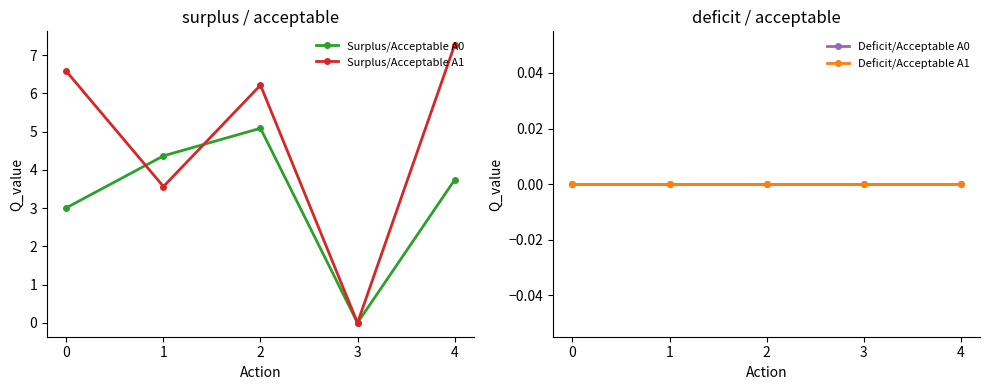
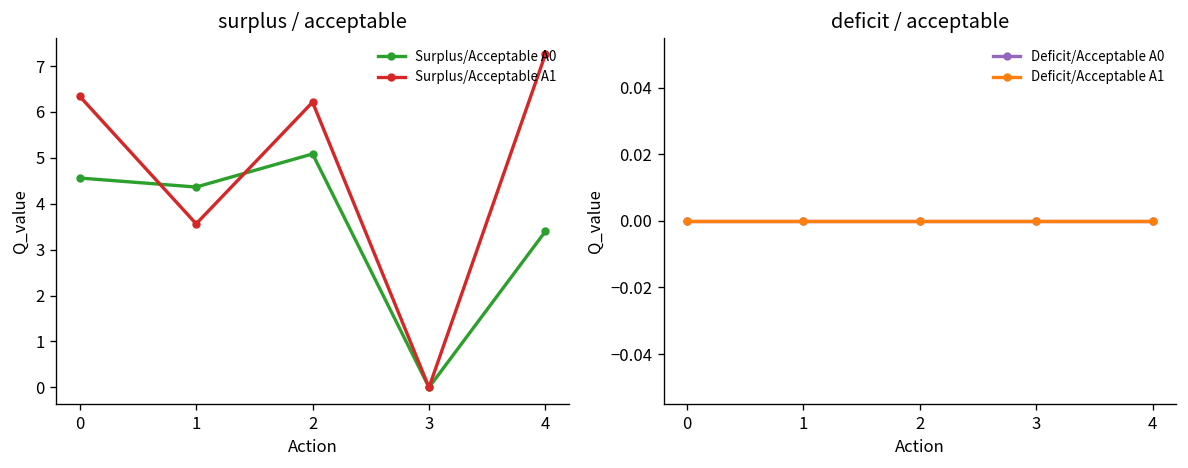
  {
    "surplus / acceptable": {
      "Surplus/Acceptable A0": {
-       "0": 3.0,
+       "0": 4.6,
        "1": 4.4,
        "2": 5.1,
-       "4": 3.7
+       "4": 3.4
      },
      "Surplus/Acceptable A1": {
-       "0": 6.6,
+       "0": 6.3,
        "1": 3.6,
        "2": 6.2,
        "4": 7.3
      }
    },
    "deficit / acceptable": {
      "0": 0.000,
      "1": 0.000,
      "2": 0.000,
      "3": 0.000,
      "4": 0.000
    }
  }
